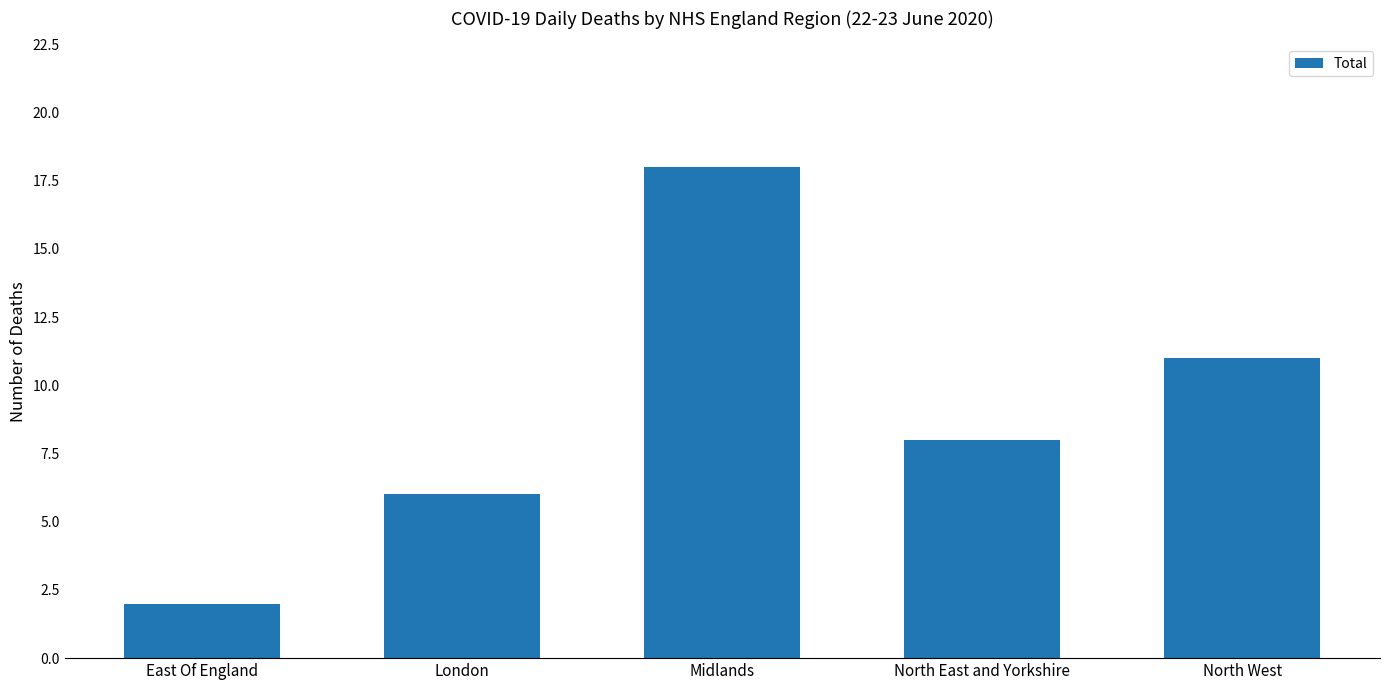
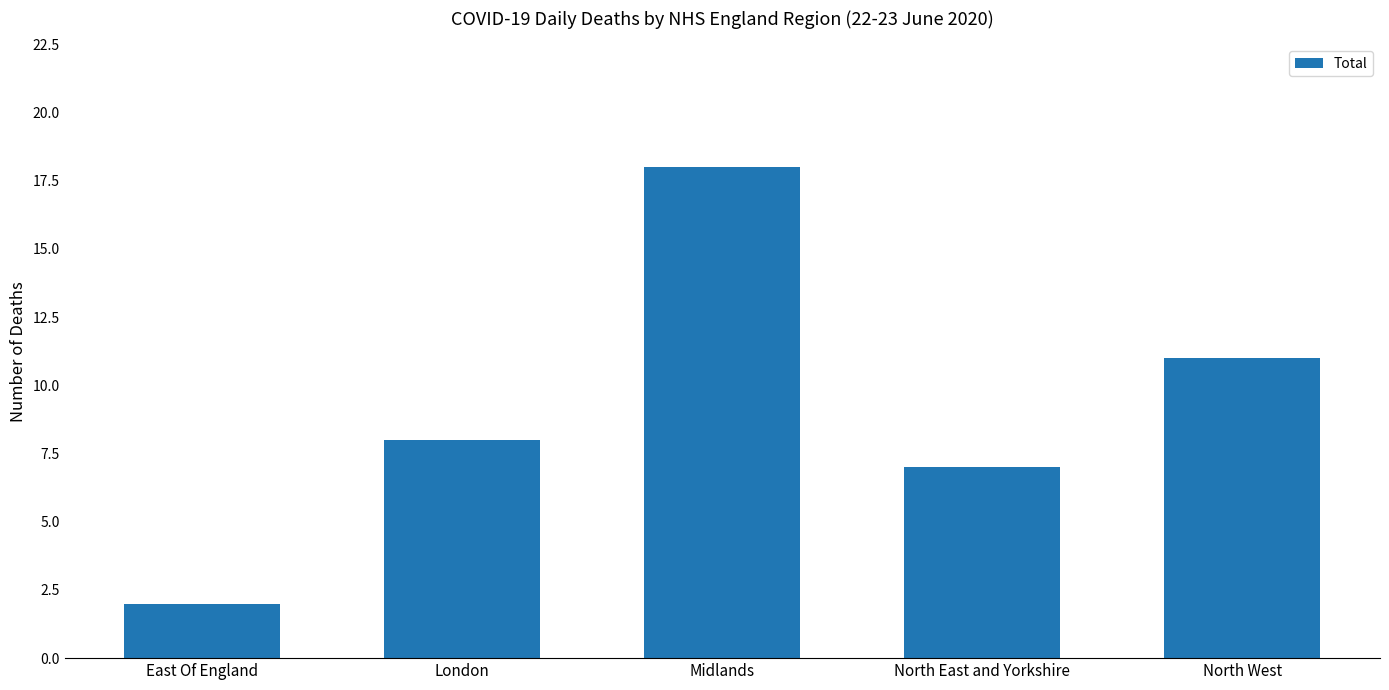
  {
    "East Of England": 2,
-   "London": 6,
+   "London": 8,
    "Midlands": 18,
-   "North East and Yorkshire": 8,
+   "North East and Yorkshire": 7,
    "North West": 11
  }
